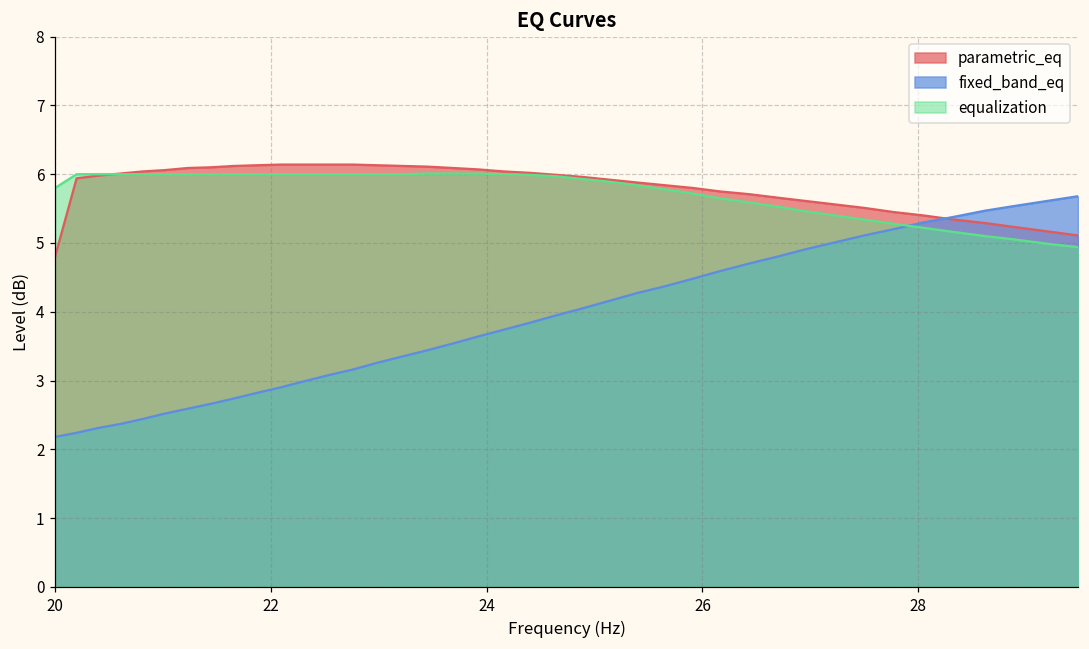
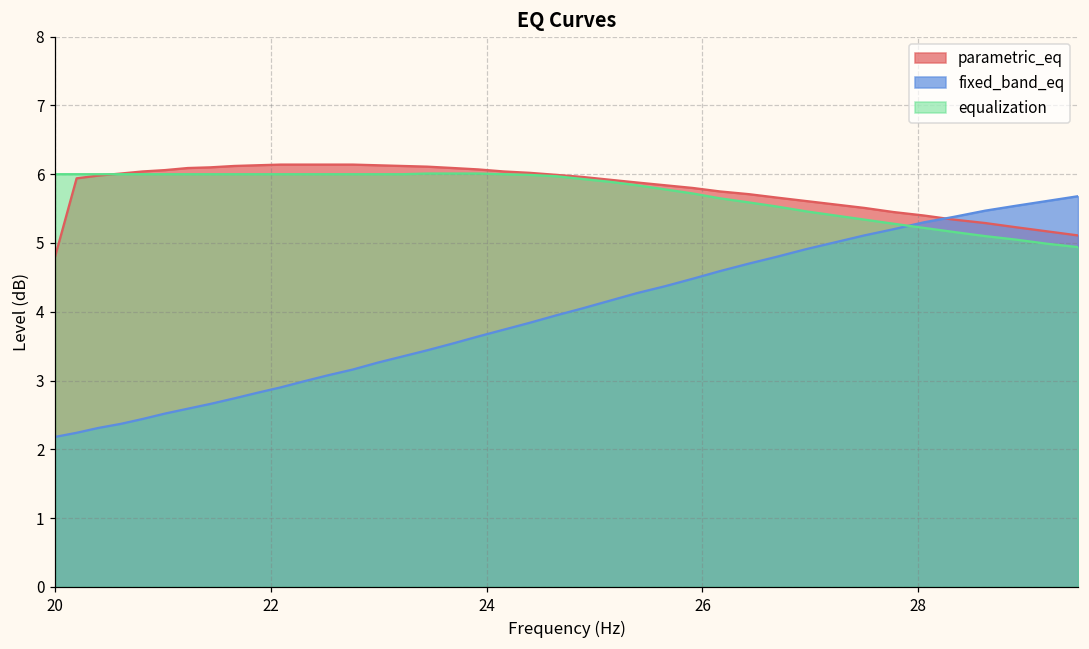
  {
    "parametric_eq": {
      "20": 4.8
    },
    "fixed_band_eq": {
      "20": 2.2
    },
    "equalization": {
-     "20": 5.8
+     "20": 6.0
    }
  }
